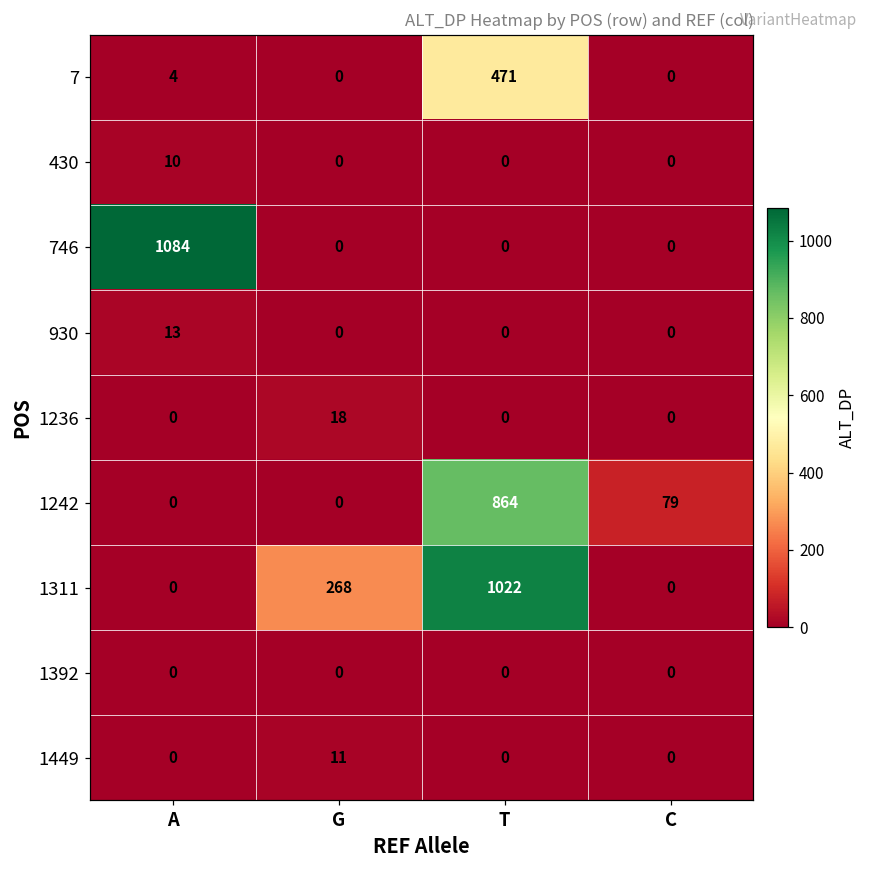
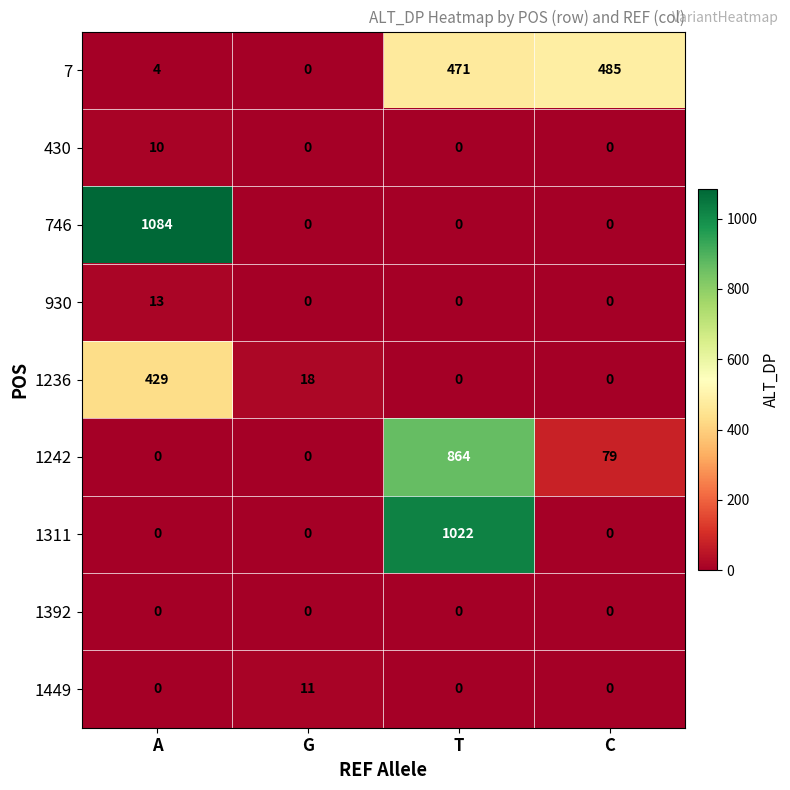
  {
    "7": {
      "A": 4,
      "G": 0,
      "T": 471,
-     "C": 0
+     "C": 485
    },
    "430": {
      "A": 10,
      "G": 0,
      "T": 0,
      "C": 0
    },
    "746": {
      "A": 1084,
      "G": 0,
      "T": 0,
      "C": 0
    },
    "930": {
      "A": 13,
      "G": 0,
      "T": 0,
      "C": 0
    },
    "1236": {
-     "A": 0,
+     "A": 429,
      "G": 18,
      "T": 0,
      "C": 0
    },
    "1242": {
      "A": 0,
      "G": 0,
      "T": 864,
      "C": 79
    },
    "1311": {
      "A": 0,
-     "G": 268,
+     "G": 0,
      "T": 1022,
      "C": 0
    },
    "1392": {
      "A": 0,
      "G": 0,
      "T": 0,
      "C": 0
    },
    "1449": {
      "A": 0,
      "G": 11,
      "T": 0,
      "C": 0
    }
  }
